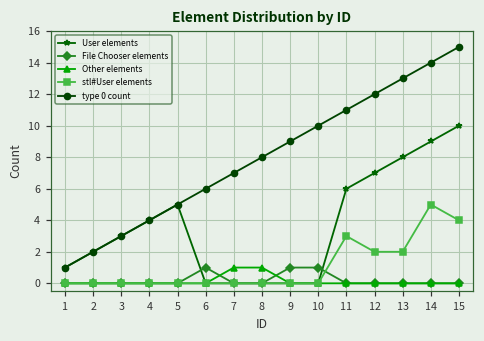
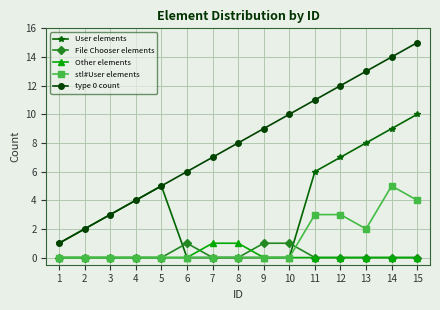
  {
    "stl#User elements": {
      "11": 3,
-     "12": 2,
+     "12": 3,
      "13": 2,
      "14": 5,
      "15": 4
    }
  }
